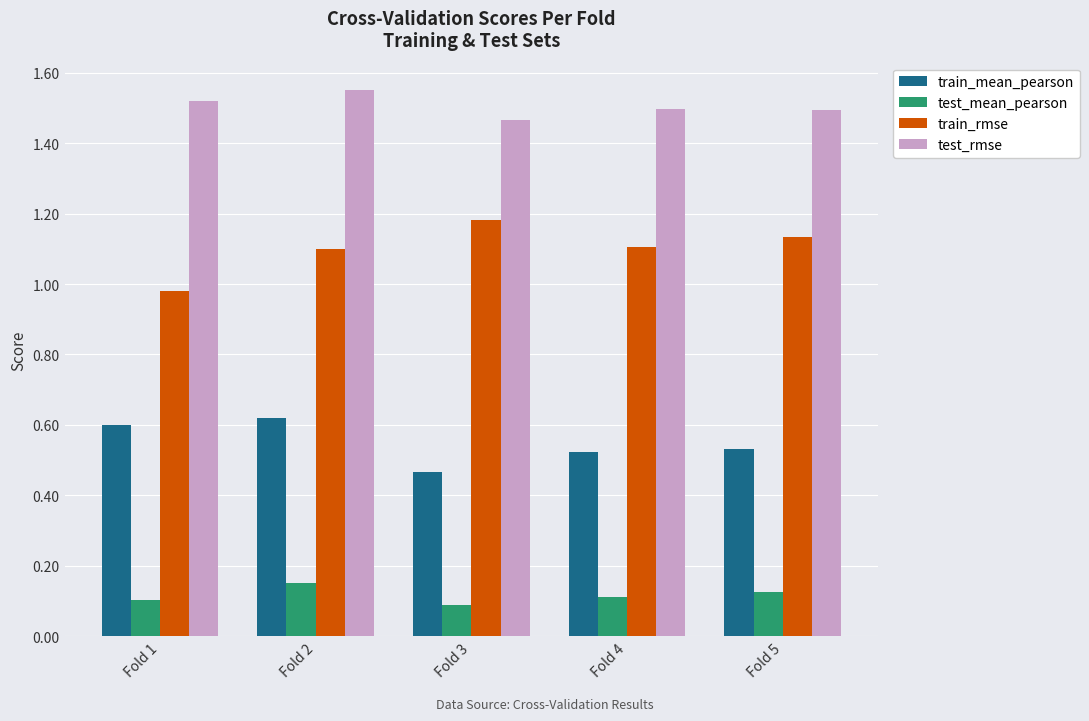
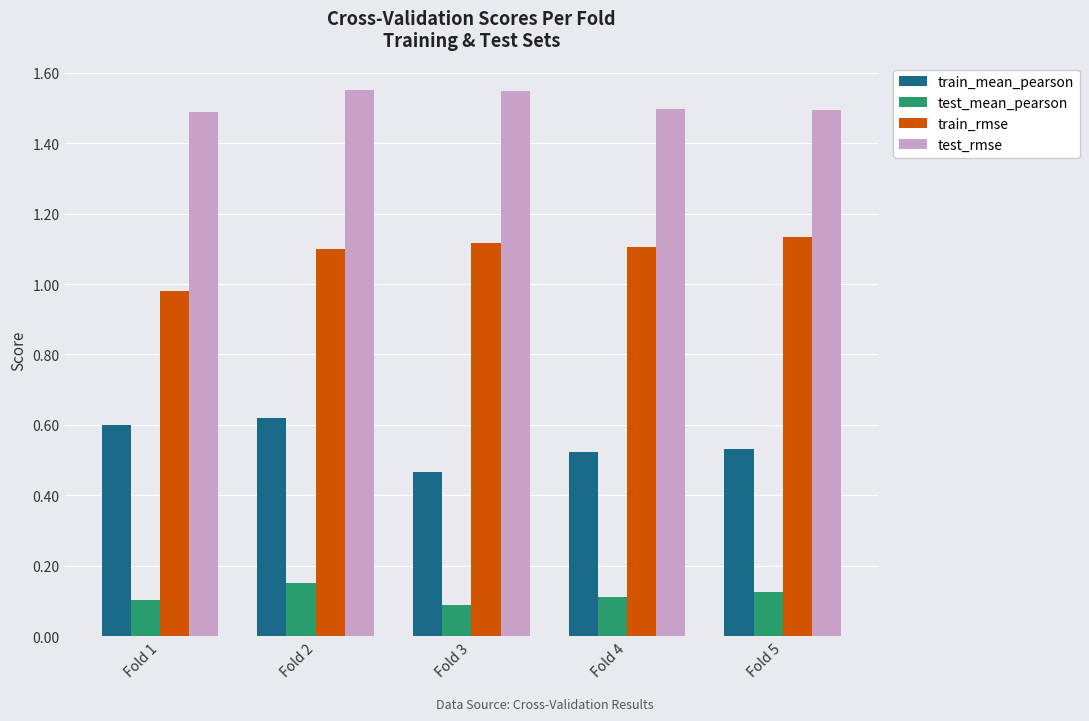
  {
    "train_rmse": {
      "Fold 1": 0.98,
      "Fold 2": 1.10,
-     "Fold 3": 1.18,
+     "Fold 3": 1.12,
      "Fold 4": 1.11,
      "Fold 5": 1.13
    },
    "test_rmse": {
-     "Fold 1": 1.52,
+     "Fold 1": 1.49,
      "Fold 2": 1.55,
-     "Fold 3": 1.47,
+     "Fold 3": 1.55,
      "Fold 4": 1.50,
      "Fold 5": 1.49
    }
  }
